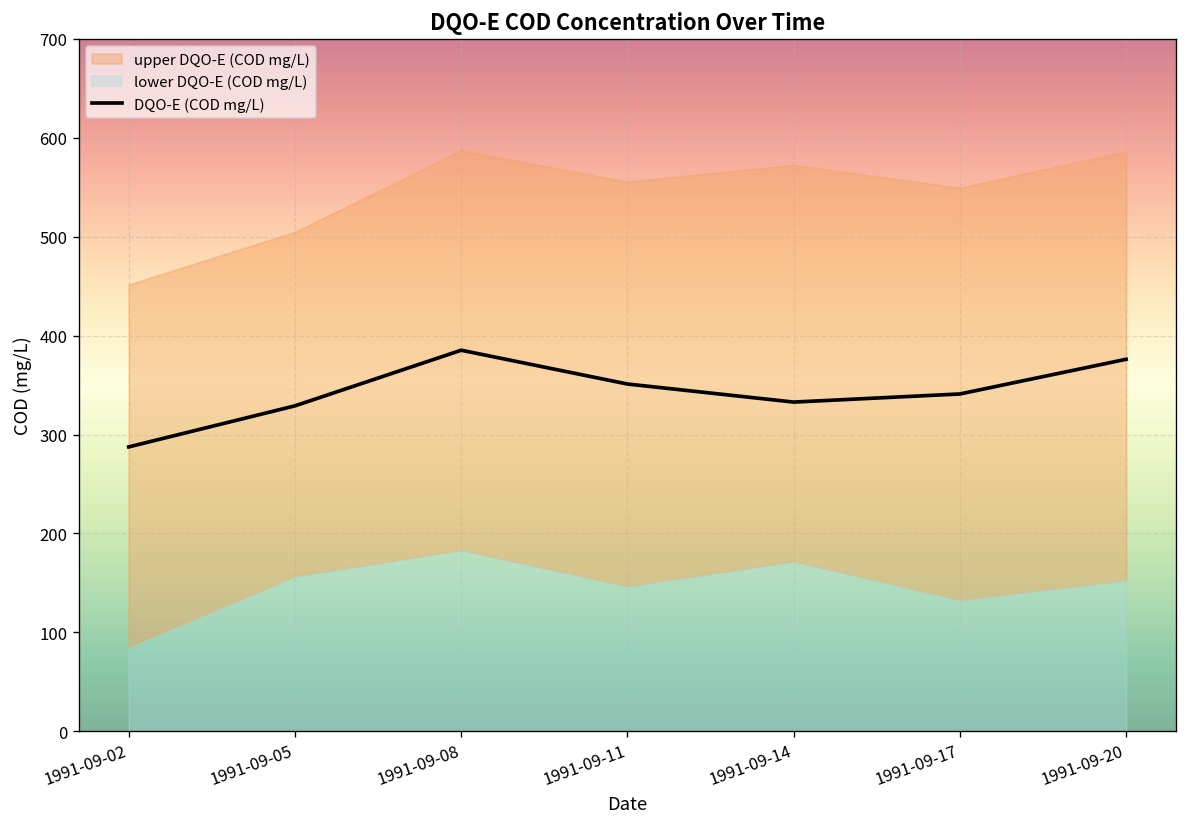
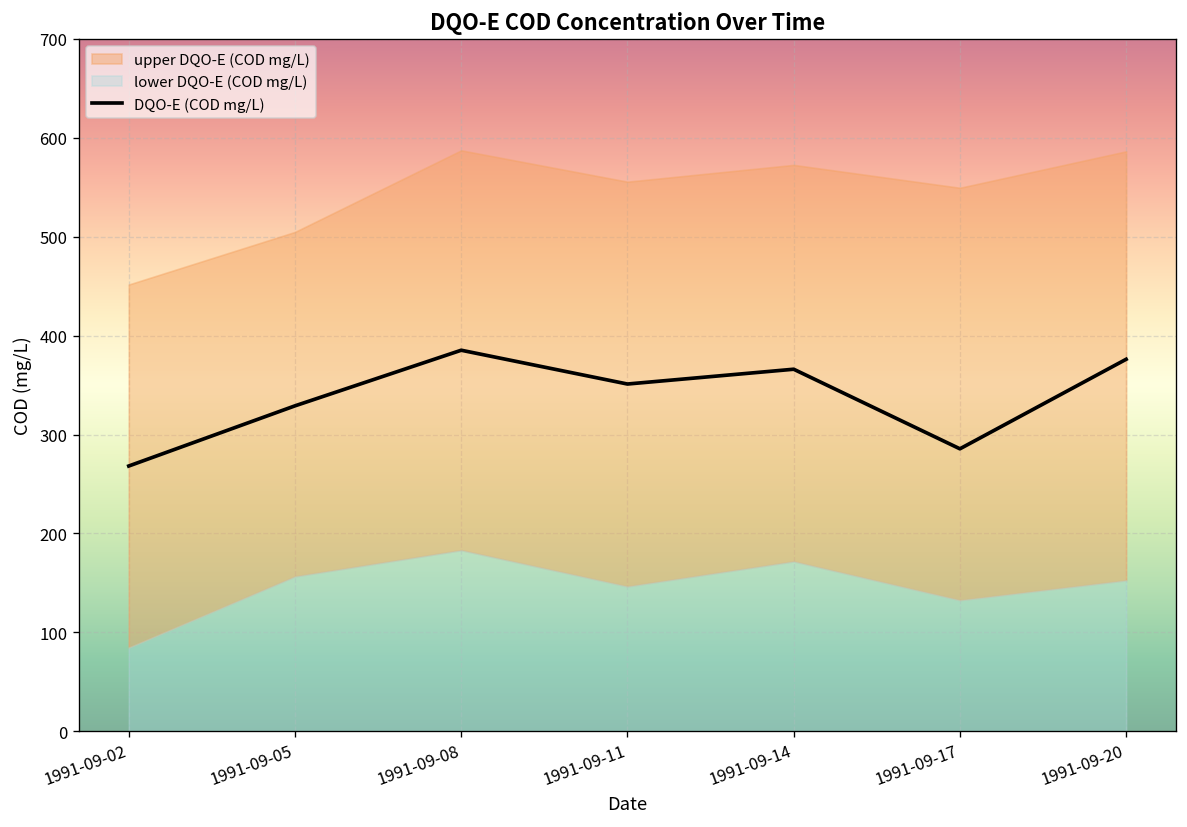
  {
    "DQO-E (COD mg/L)": {
-     "1991-09-02": 290,
+     "1991-09-02": 270,
      "1991-09-05": 330,
      "1991-09-08": 390,
      "1991-09-11": 350,
-     "1991-09-14": 330,
-     "1991-09-17": 340,
+     "1991-09-14": 370,
+     "1991-09-17": 290,
      "1991-09-20": 380
    },
    "lower DQO-E (COD mg/L)": {
      "1991-09-02": 80,
      "1991-09-05": 160,
      "1991-09-08": 180,
      "1991-09-11": 150,
      "1991-09-14": 170,
      "1991-09-17": 130,
      "1991-09-20": 150
    }
  }
